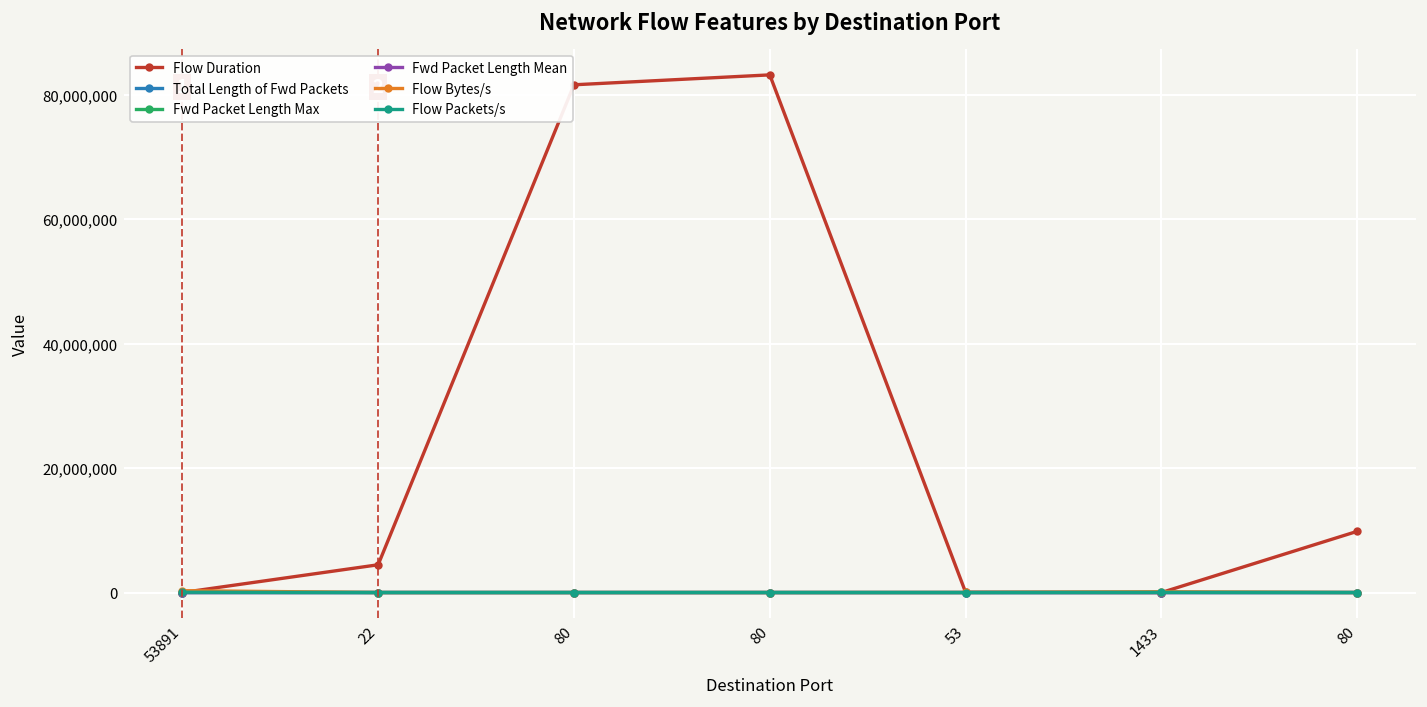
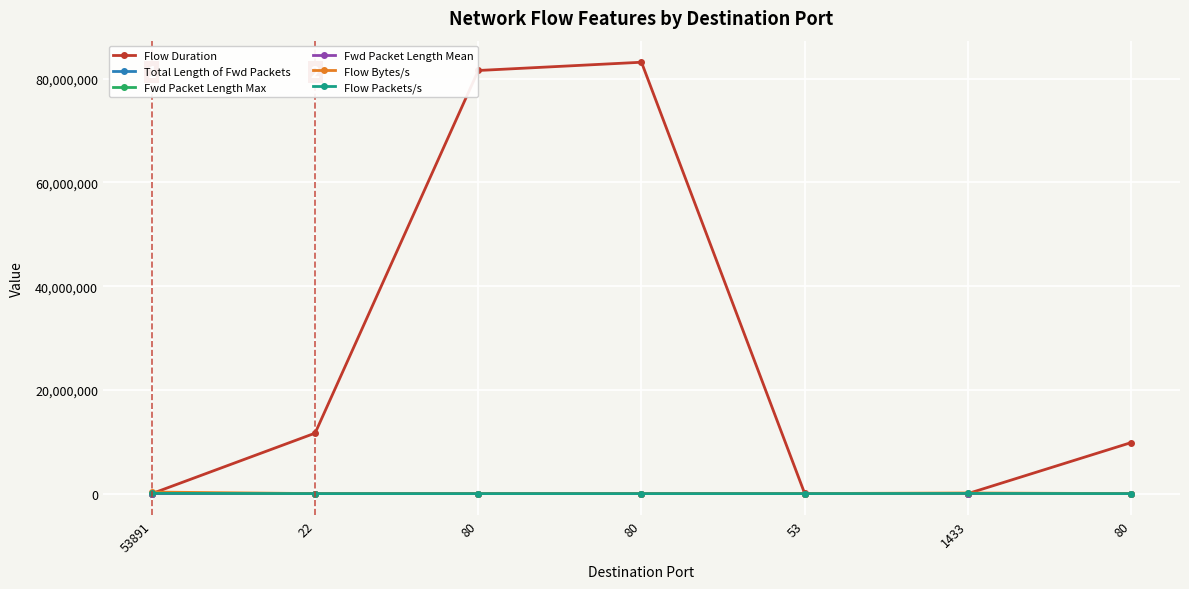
  {
    "Flow Duration": {
-     "22": "4,000,000"
+     "22": "12,000,000"
    }
  }
